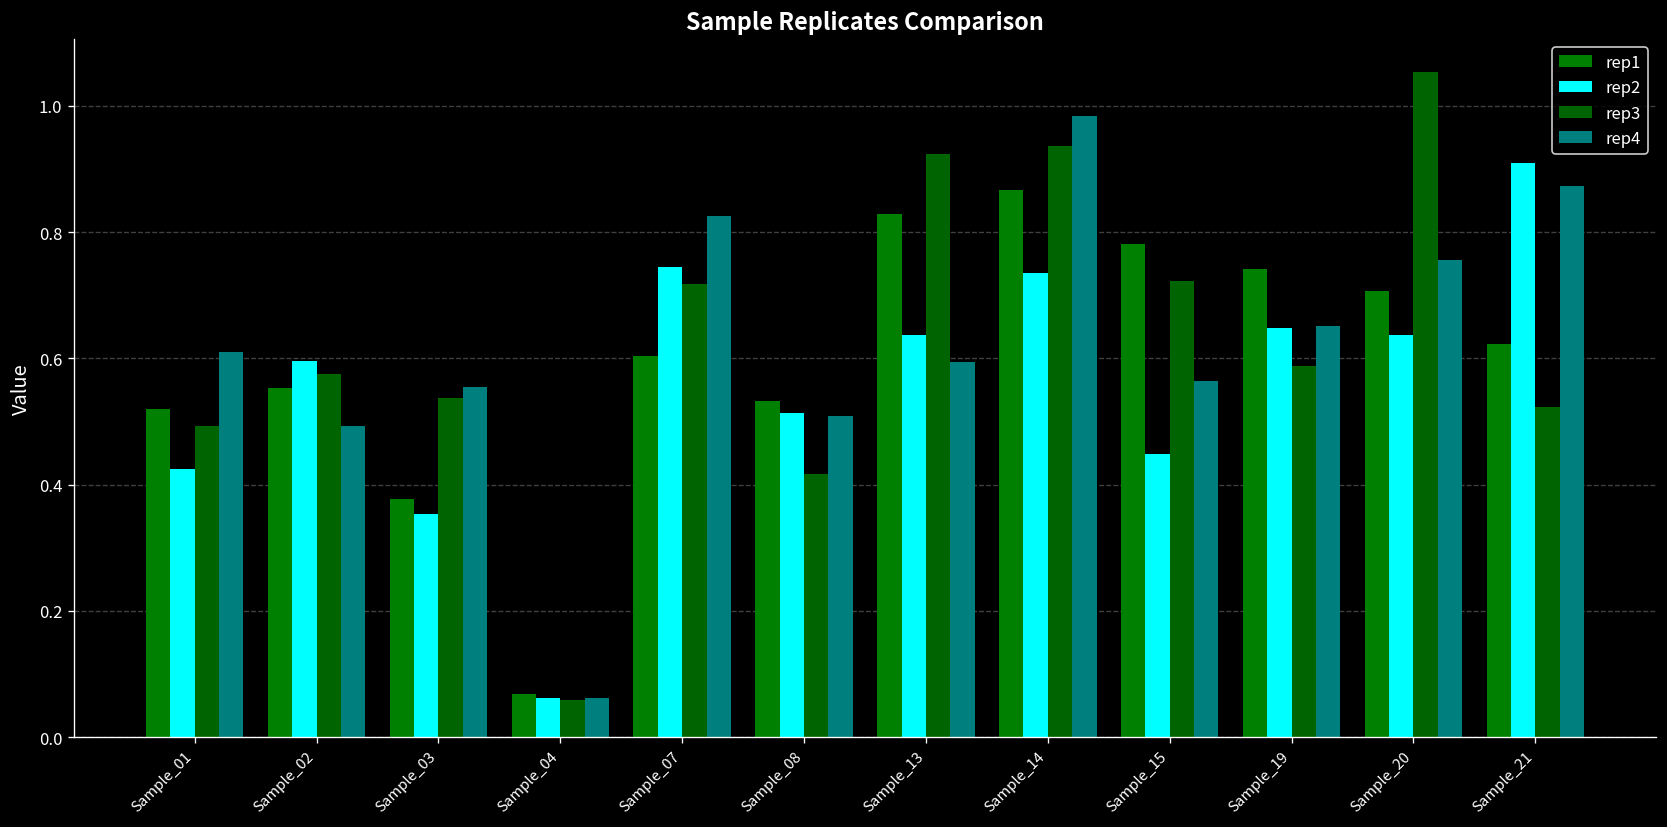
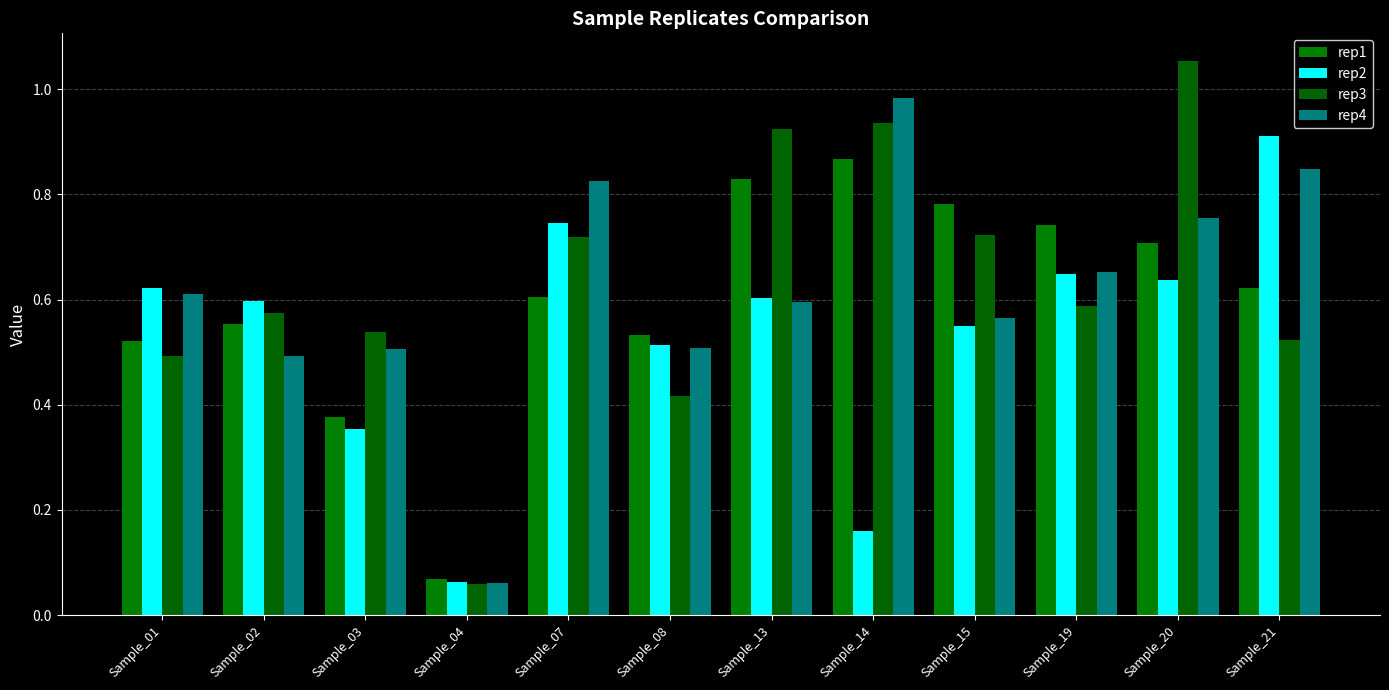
  {
    "rep2": {
-     "Sample_01": 0.42,
+     "Sample_01": 0.62,
      "Sample_02": 0.60,
      "Sample_03": 0.35,
      "Sample_04": 0.06,
      "Sample_07": 0.75,
      "Sample_08": 0.51,
-     "Sample_13": 0.64,
-     "Sample_14": 0.74,
-     "Sample_15": 0.45,
+     "Sample_13": 0.60,
+     "Sample_14": 0.16,
+     "Sample_15": 0.55,
      "Sample_19": 0.65,
      "Sample_20": 0.64,
      "Sample_21": 0.91
    },
    "rep4": {
      "Sample_01": 0.61,
      "Sample_02": 0.49,
-     "Sample_03": 0.55,
+     "Sample_03": 0.51,
      "Sample_04": 0.06,
      "Sample_07": 0.83,
      "Sample_08": 0.51,
      "Sample_13": 0.59,
      "Sample_14": 0.98,
      "Sample_15": 0.56,
      "Sample_19": 0.65,
      "Sample_20": 0.76,
-     "Sample_21": 0.87
+     "Sample_21": 0.85
    }
  }
